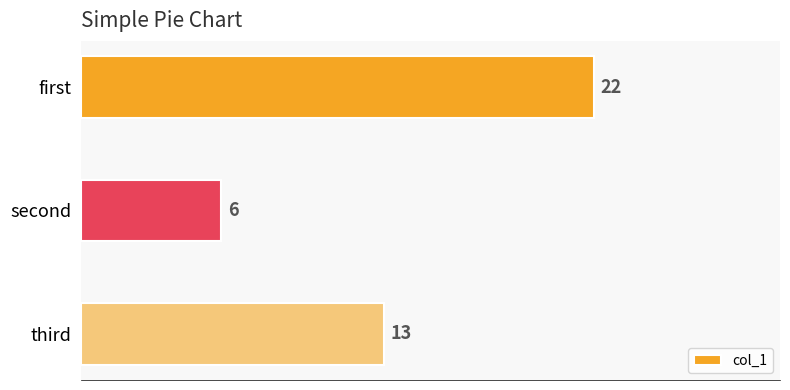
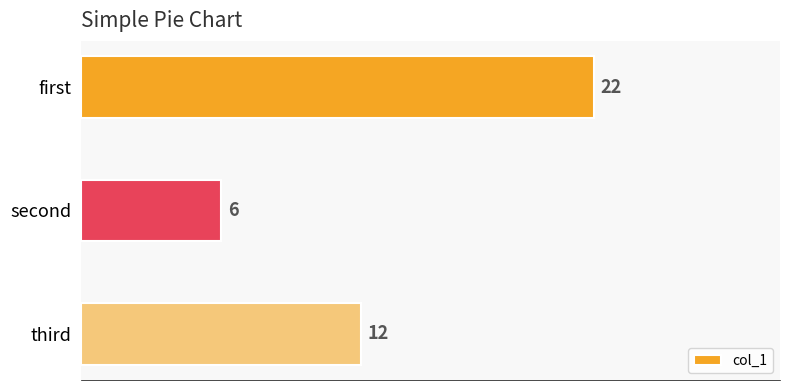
  {
    "first": 22,
    "second": 6,
-   "third": 13
+   "third": 12
  }
